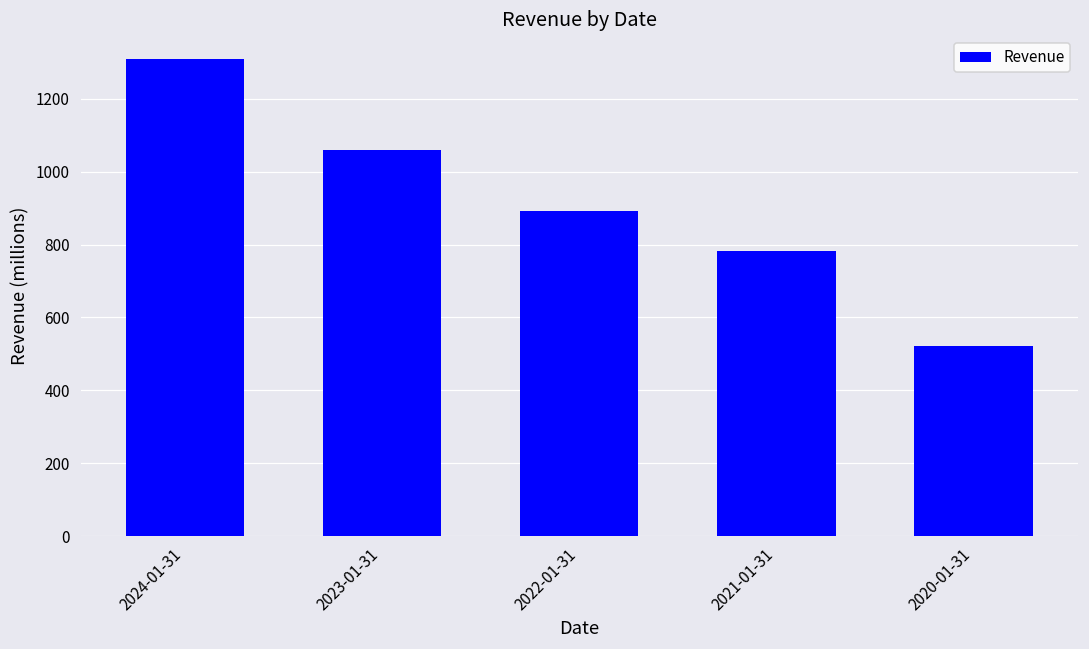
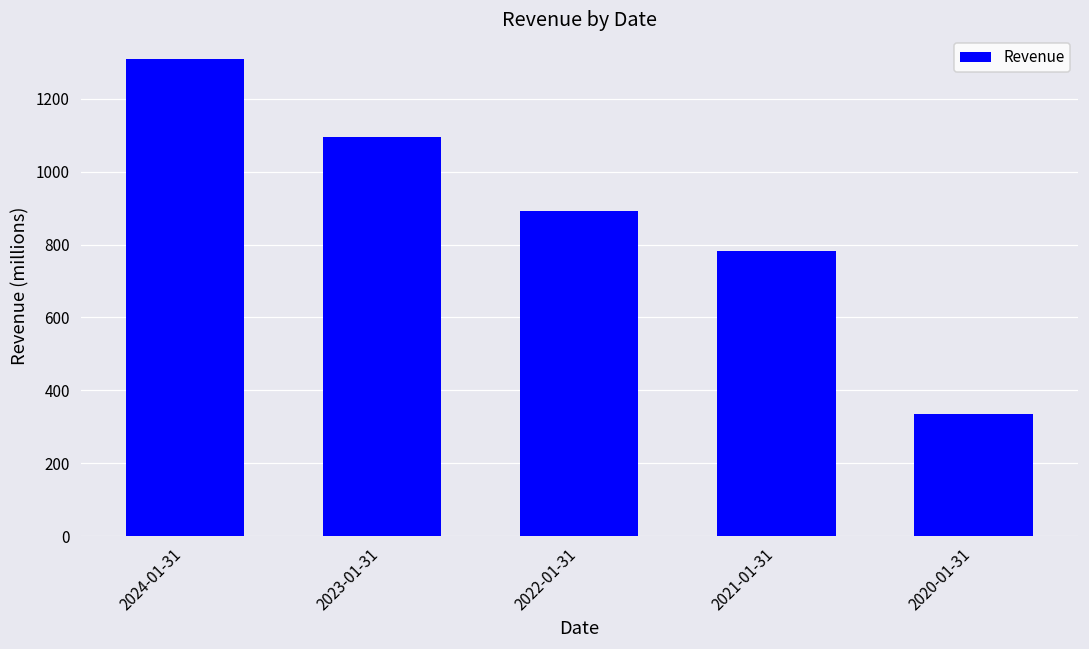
  {
    "2024-01-31": 1310,
-   "2023-01-31": 1060,
+   "2023-01-31": 1100,
    "2022-01-31": 890,
    "2021-01-31": 780,
-   "2020-01-31": 520
+   "2020-01-31": 340
  }
